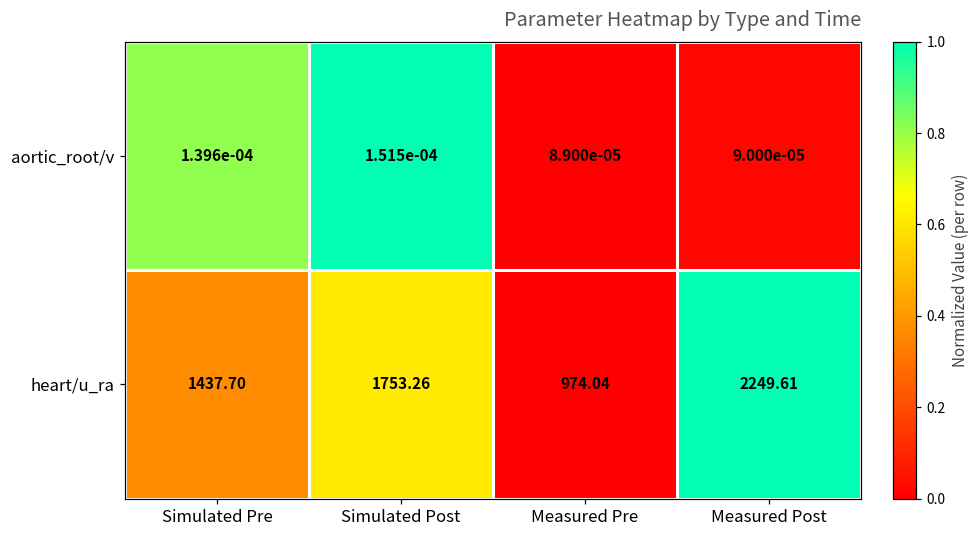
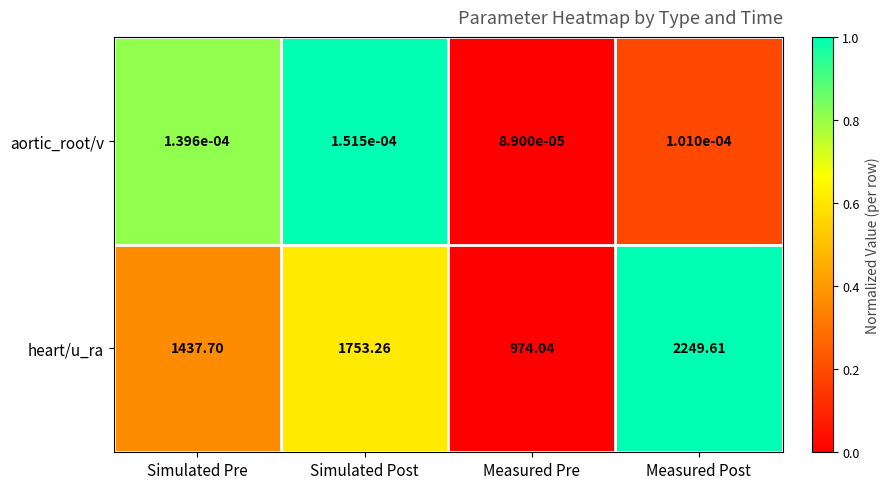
  {
    "aortic_root/v": {
      "Simulated Pre": "1.396e-04",
      "Simulated Post": "1.515e-04",
      "Measured Pre": "8.900e-05",
-     "Measured Post": "9.000e-05"
+     "Measured Post": "1.010e-04"
    },
    "heart/u_ra": {
      "Simulated Pre": "1437.70",
      "Simulated Post": "1753.26",
      "Measured Pre": "974.04",
      "Measured Post": "2249.61"
    }
  }
